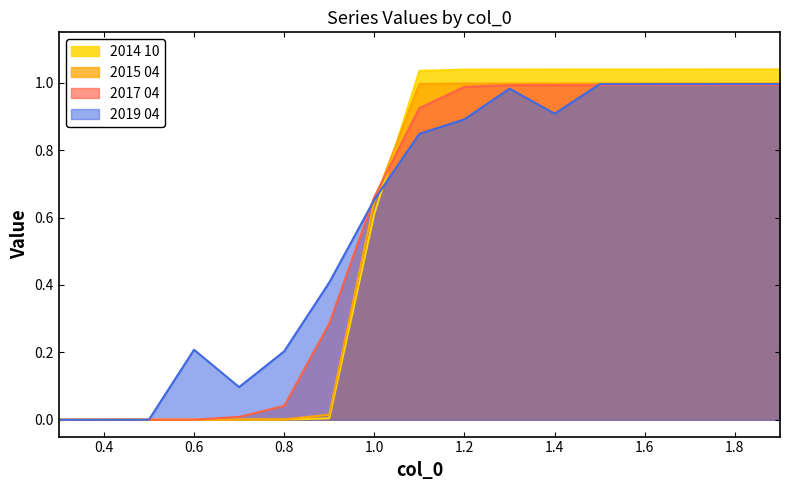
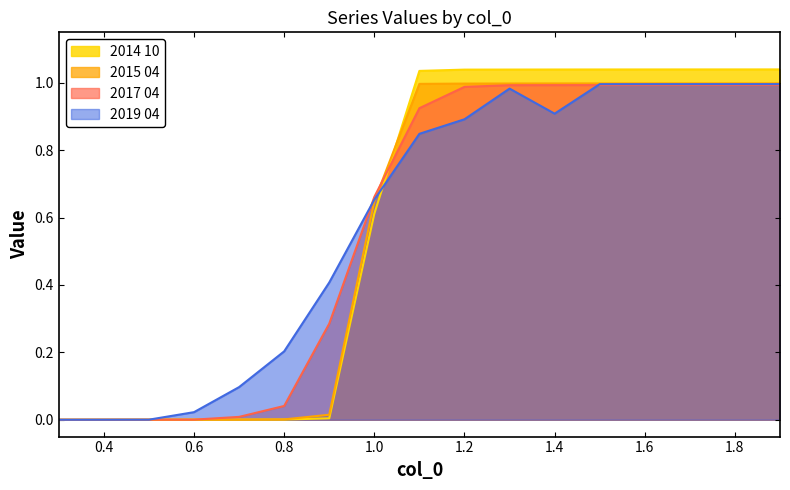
  {
    "2017 04": {
      "0.8": 0.04,
      "1.0": 0.66,
      "1.2": 0.99
    },
    "2019 04": {
-     "0.6": 0.21,
+     "0.6": 0.02,
      "0.8": 0.20,
      "1.2": 0.89,
      "1.4": 0.91
    }
  }
